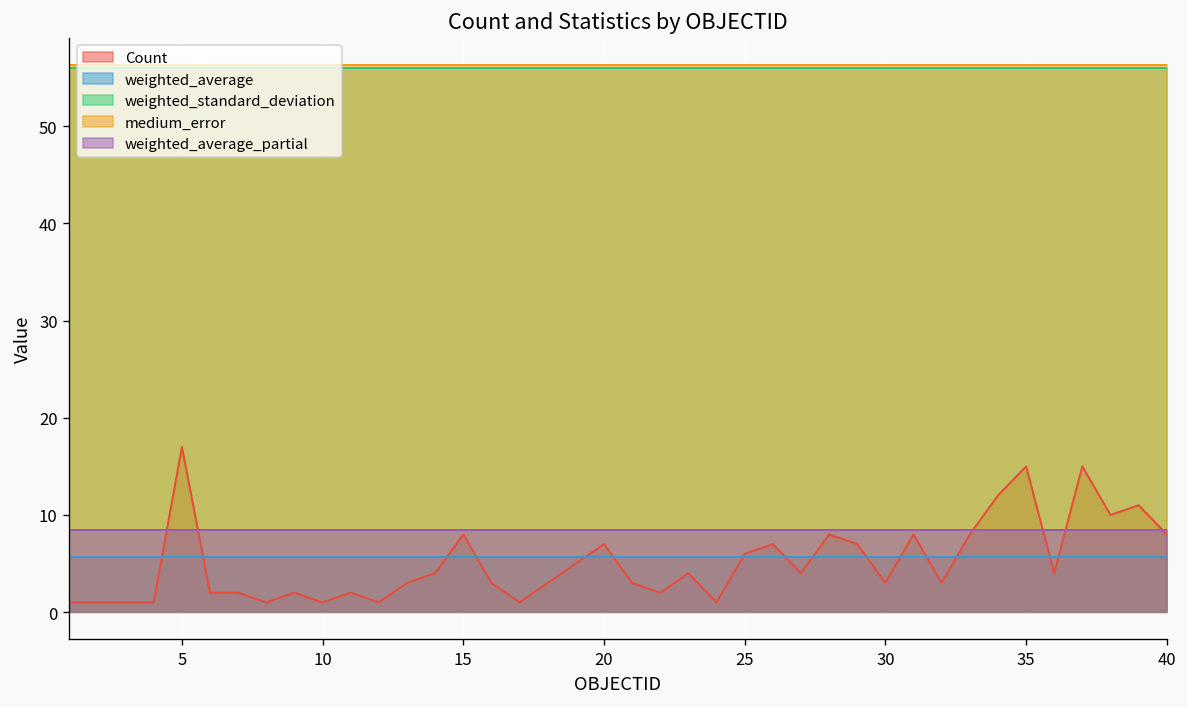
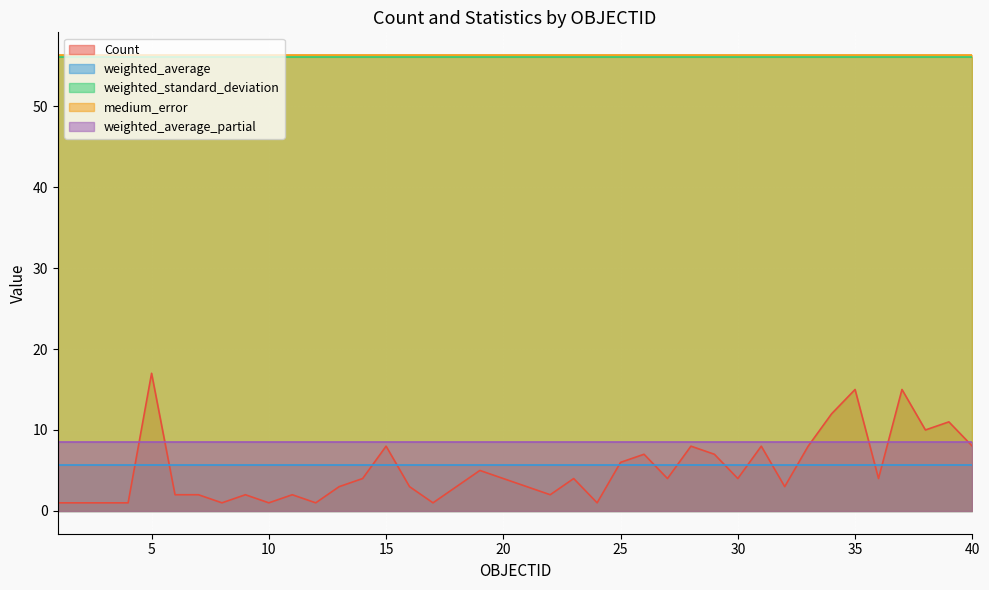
  {
    "Count": {
      "5": 17,
      "10": 1,
      "15": 8,
-     "20": 7,
+     "20": 4,
      "25": 6,
-     "30": 3,
+     "30": 4,
      "35": 15,
      "40": 8
    },
    "weighted_average": {
      "5": 6,
      "10": 6,
      "15": 6,
      "20": 6,
      "25": 6,
      "30": 6,
      "35": 6,
      "40": 6
    },
    "weighted_average_partial": {
      "5": 8,
      "10": 8,
      "15": 8,
      "20": 8,
      "25": 8,
      "30": 8,
      "35": 8,
      "40": 8
    }
  }
